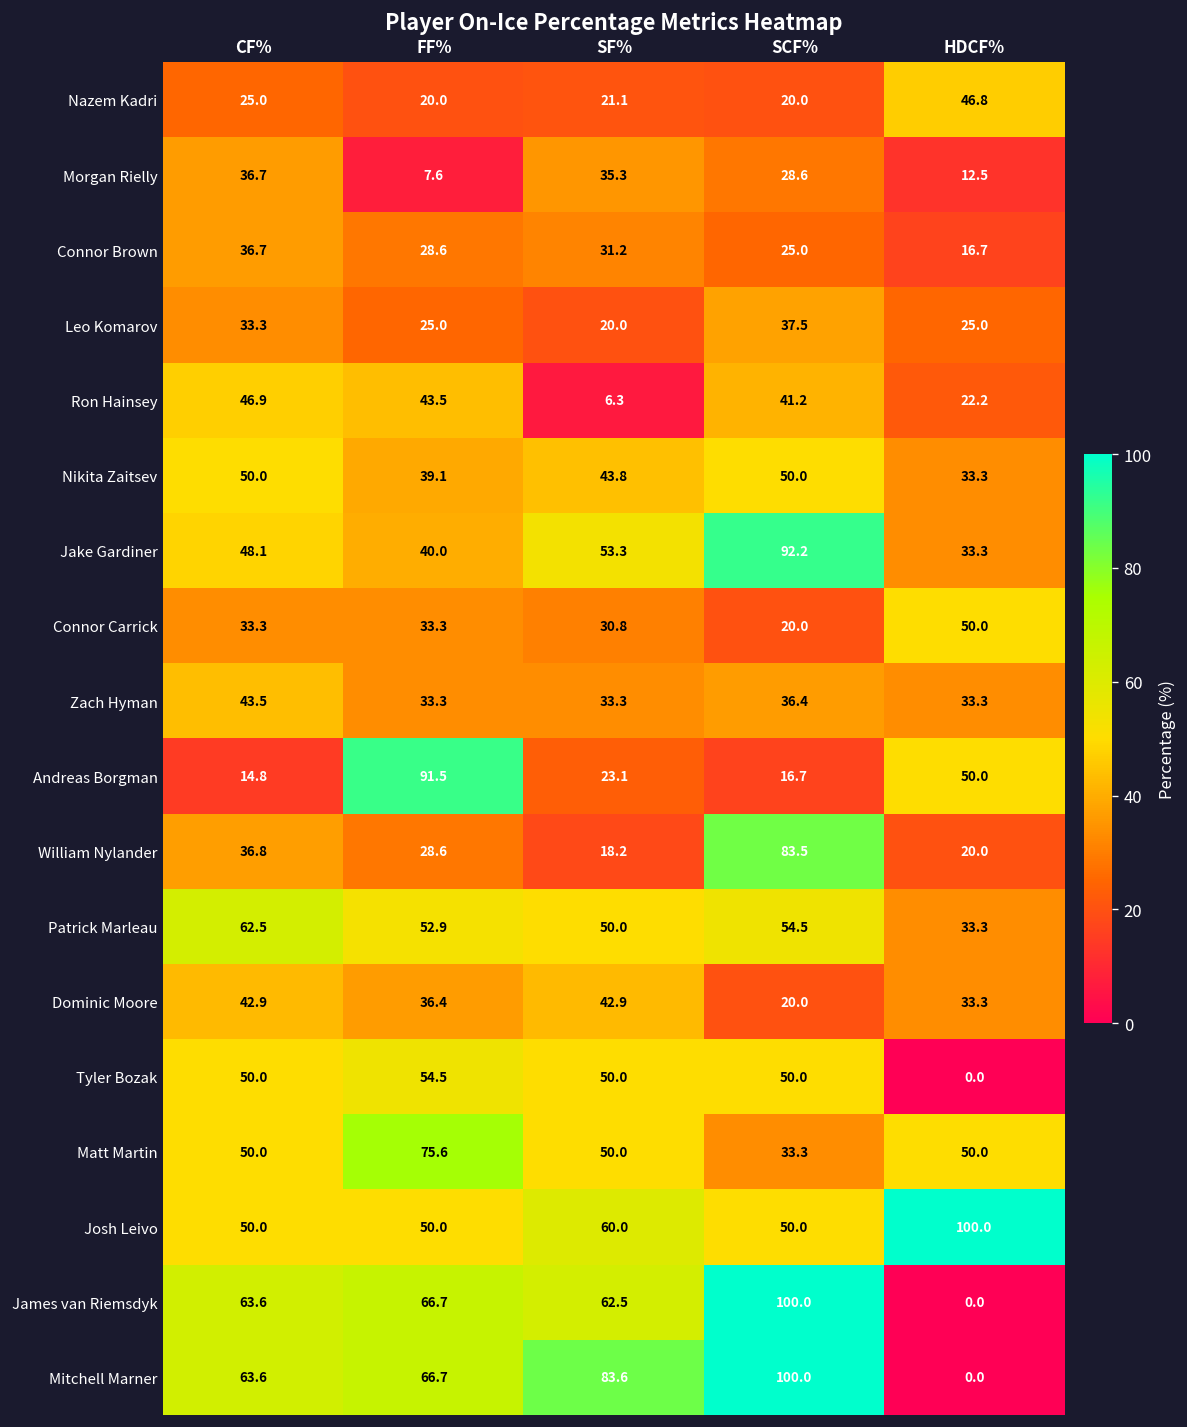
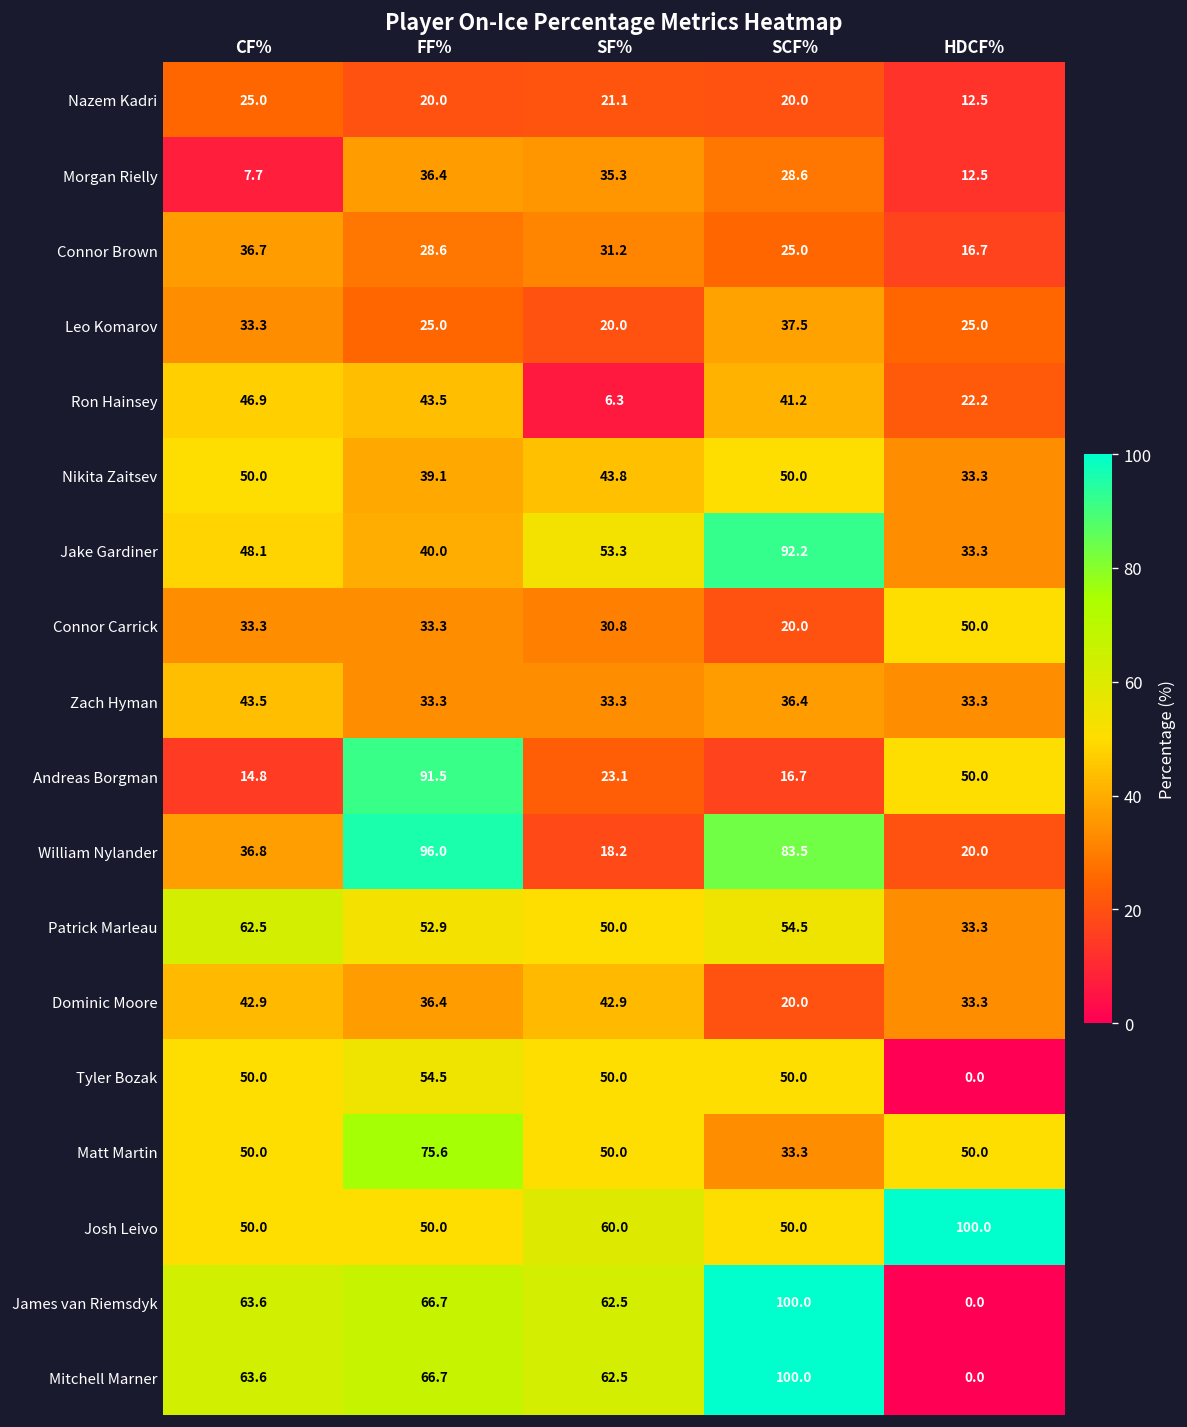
  {
    "Nazem Kadri": {
      "CF%": 25.0,
      "FF%": 20.0,
      "SF%": 21.1,
      "SCF%": 20.0,
-     "HDCF%": 46.8
+     "HDCF%": 12.5
    },
    "Morgan Rielly": {
-     "CF%": 36.7,
-     "FF%": 7.6,
+     "CF%": 7.7,
+     "FF%": 36.4,
      "SF%": 35.3,
      "SCF%": 28.6,
      "HDCF%": 12.5
    },
    "Connor Brown": {
      "CF%": 36.7,
      "FF%": 28.6,
      "SF%": 31.2,
      "SCF%": 25.0,
      "HDCF%": 16.7
    },
    "Leo Komarov": {
      "CF%": 33.3,
      "FF%": 25.0,
      "SF%": 20.0,
      "SCF%": 37.5,
      "HDCF%": 25.0
    },
    "Ron Hainsey": {
      "CF%": 46.9,
      "FF%": 43.5,
      "SF%": 6.3,
      "SCF%": 41.2,
      "HDCF%": 22.2
    },
    "Nikita Zaitsev": {
      "CF%": 50.0,
      "FF%": 39.1,
      "SF%": 43.8,
      "SCF%": 50.0,
      "HDCF%": 33.3
    },
    "Jake Gardiner": {
      "CF%": 48.1,
      "FF%": 40.0,
      "SF%": 53.3,
      "SCF%": 92.2,
      "HDCF%": 33.3
    },
    "Connor Carrick": {
      "CF%": 33.3,
      "FF%": 33.3,
      "SF%": 30.8,
      "SCF%": 20.0,
      "HDCF%": 50.0
    },
    "Zach Hyman": {
      "CF%": 43.5,
      "FF%": 33.3,
      "SF%": 33.3,
      "SCF%": 36.4,
      "HDCF%": 33.3
    },
    "Andreas Borgman": {
      "CF%": 14.8,
      "FF%": 91.5,
      "SF%": 23.1,
      "SCF%": 16.7,
      "HDCF%": 50.0
    },
    "William Nylander": {
      "CF%": 36.8,
-     "FF%": 28.6,
+     "FF%": 96.0,
      "SF%": 18.2,
      "SCF%": 83.5,
      "HDCF%": 20.0
    },
    "Patrick Marleau": {
      "CF%": 62.5,
      "FF%": 52.9,
      "SF%": 50.0,
      "SCF%": 54.5,
      "HDCF%": 33.3
    },
    "Dominic Moore": {
      "CF%": 42.9,
      "FF%": 36.4,
      "SF%": 42.9,
      "SCF%": 20.0,
      "HDCF%": 33.3
    },
    "Tyler Bozak": {
      "CF%": 50.0,
      "FF%": 54.5,
      "SF%": 50.0,
      "SCF%": 50.0,
      "HDCF%": 0.0
    },
    "Matt Martin": {
      "CF%": 50.0,
      "FF%": 75.6,
      "SF%": 50.0,
      "SCF%": 33.3,
      "HDCF%": 50.0
    },
    "Josh Leivo": {
      "CF%": 50.0,
      "FF%": 50.0,
      "SF%": 60.0,
      "SCF%": 50.0,
      "HDCF%": 100.0
    },
    "James van Riemsdyk": {
      "CF%": 63.6,
      "FF%": 66.7,
      "SF%": 62.5,
      "SCF%": 100.0,
      "HDCF%": 0.0
    },
    "Mitchell Marner": {
      "CF%": 63.6,
      "FF%": 66.7,
-     "SF%": 83.6,
+     "SF%": 62.5,
      "SCF%": 100.0,
      "HDCF%": 0.0
    }
  }
